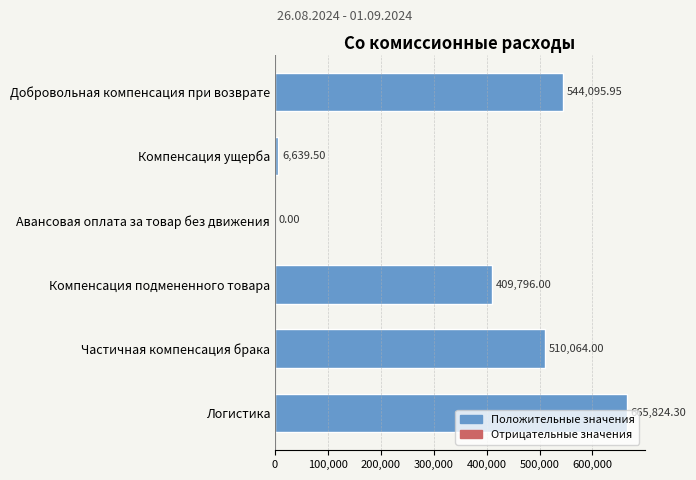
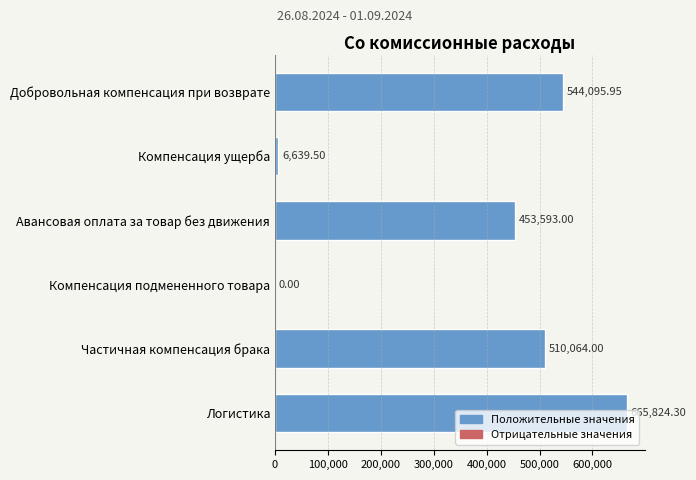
  {
    "Добровольная компенсация при возврате": "544,095.95",
    "Компенсация ущерба": "6,639.50",
-   "Авансовая оплата за товар без движения": "0.00",
-   "Компенсация подмененного товара": "409,796.00",
+   "Авансовая оплата за товар без движения": "453,593.00",
+   "Компенсация подмененного товара": "0.00",
    "Частичная компенсация брака": "510,064.00"
  }
